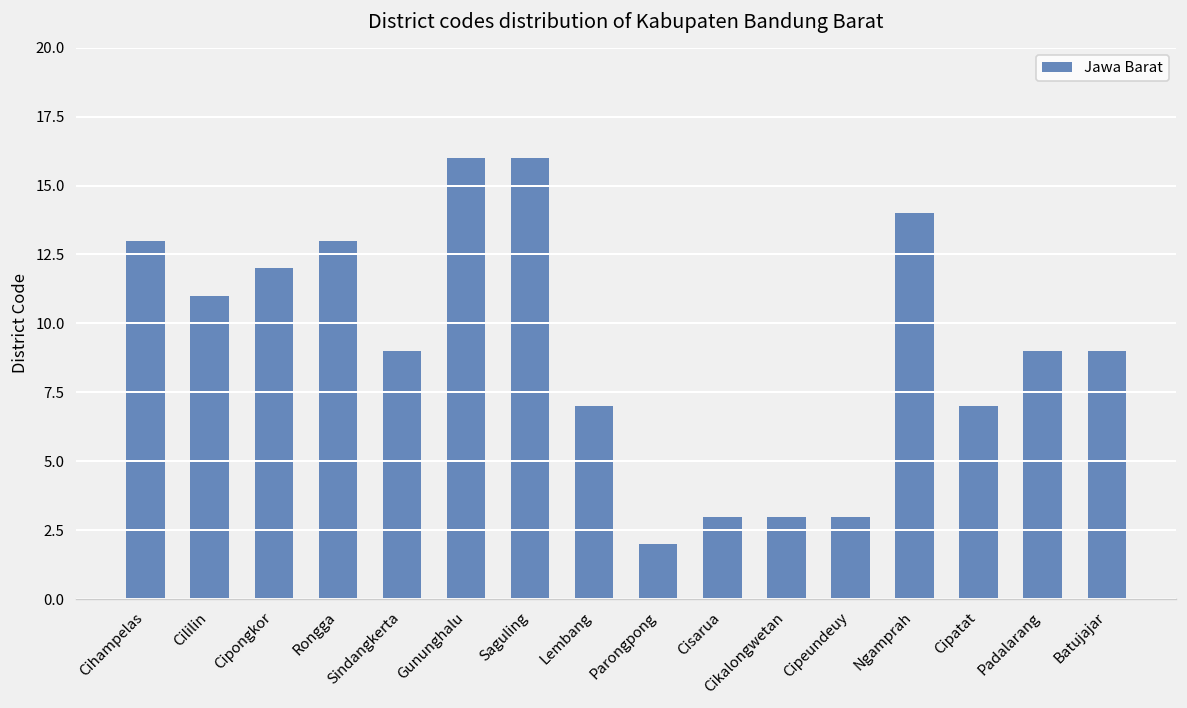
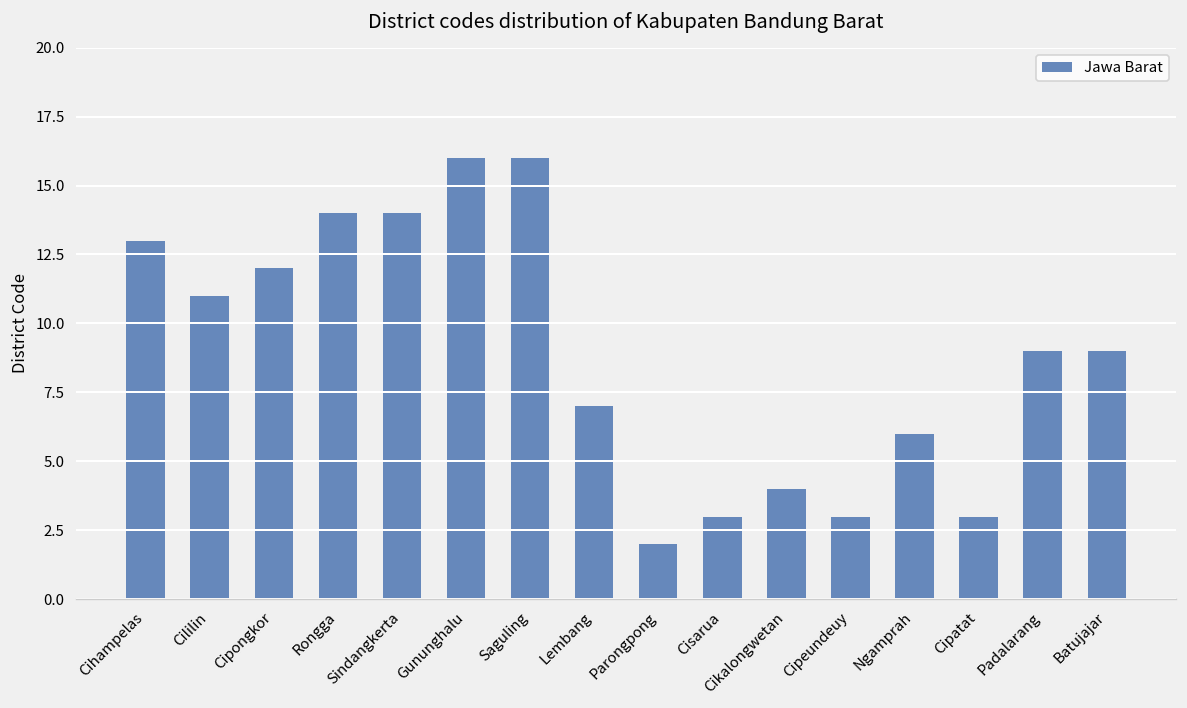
  {
    "Cihampelas": 13,
    "Cililin": 11,
    "Cipongkor": 12,
-   "Rongga": 13,
-   "Sindangkerta": 9,
+   "Rongga": 14,
+   "Sindangkerta": 14,
    "Gununghalu": 16,
    "Saguling": 16,
    "Lembang": 7,
    "Parongpong": 2,
    "Cisarua": 3,
-   "Cikalongwetan": 3,
+   "Cikalongwetan": 4,
    "Cipeundeuy": 3,
-   "Ngamprah": 14,
-   "Cipatat": 7,
+   "Ngamprah": 6,
+   "Cipatat": 3,
    "Padalarang": 9,
    "Batujajar": 9
  }
